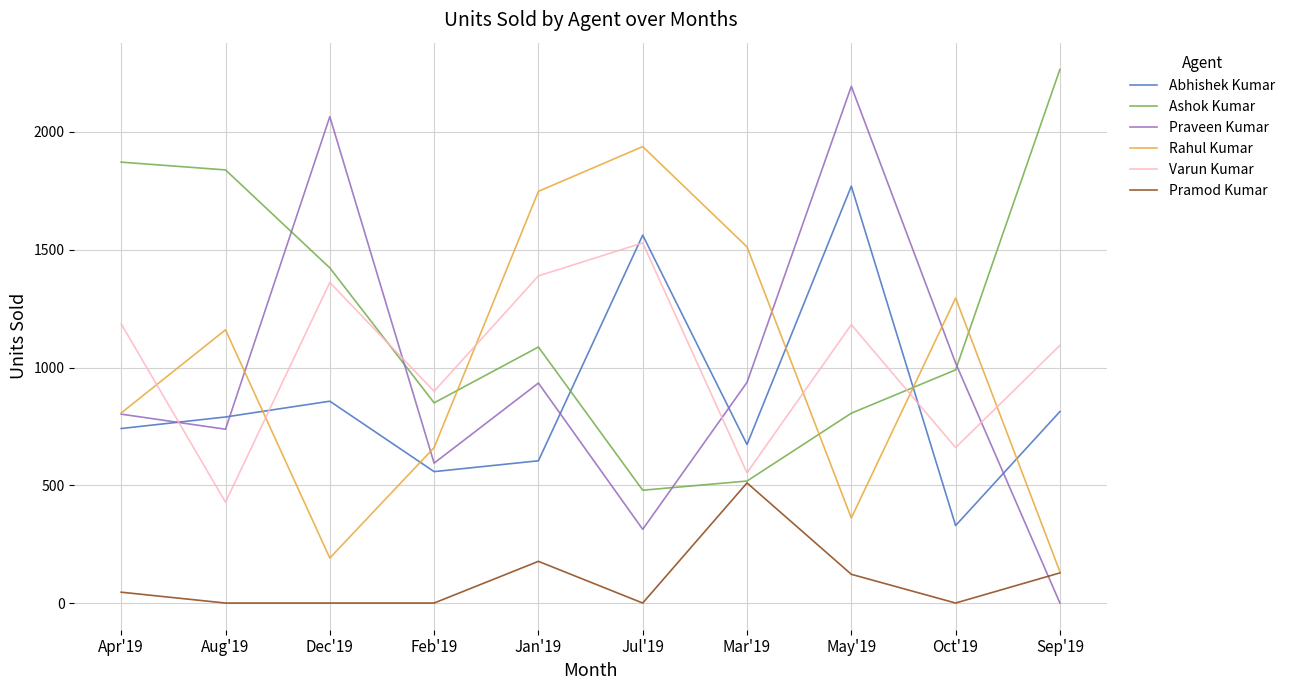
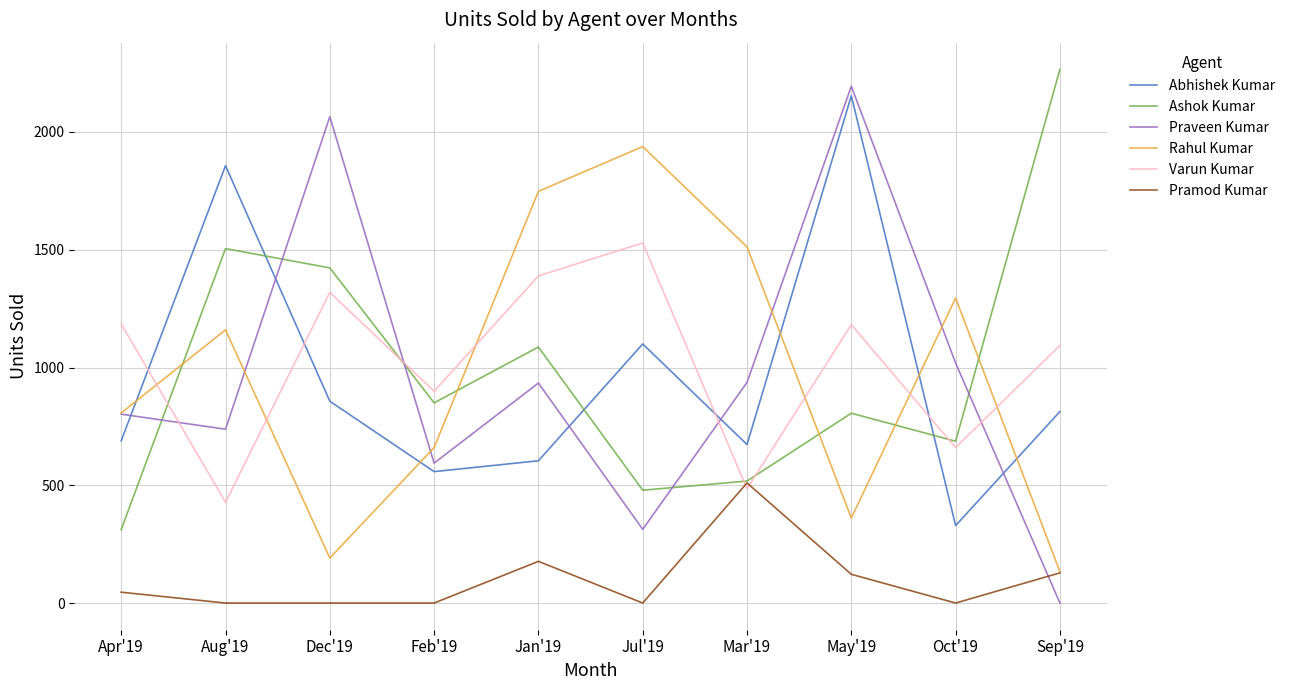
  {
    "Abhishek Kumar": {
-     "Apr'19": 740,
-     "Aug'19": 790,
+     "Apr'19": 690,
+     "Aug'19": 1860,
      "Dec'19": 860,
      "Feb'19": 560,
      "Jan'19": 600,
-     "Jul'19": 1560,
+     "Jul'19": 1100,
      "Mar'19": 670,
-     "May'19": 1770,
+     "May'19": 2150,
      "Oct'19": 330,
      "Sep'19": 810
    },
    "Ashok Kumar": {
-     "Apr'19": 1870,
-     "Aug'19": 1840,
+     "Apr'19": 310,
+     "Aug'19": 1510,
      "Dec'19": 1420,
      "Feb'19": 850,
      "Jan'19": 1090,
      "Jul'19": 480,
      "May'19": 810,
-     "Oct'19": 990,
+     "Oct'19": 690,
      "Sep'19": 2270
    },
    "Praveen Kumar": {
      "Aug'19": 740,
      "Dec'19": 2070,
      "Feb'19": 590,
      "Jan'19": 930,
      "Jul'19": 310,
      "Mar'19": 940,
      "May'19": 2190,
      "Oct'19": 1020,
      "Sep'19": 0
    },
    "Rahul Kumar": {
      "Aug'19": 1160,
      "Dec'19": 190,
      "Feb'19": 660,
      "Jan'19": 1750,
      "Jul'19": 1940,
      "Mar'19": 1510,
      "May'19": 360,
      "Oct'19": 1300
    },
    "Varun Kumar": {
      "Apr'19": 1190,
      "Aug'19": 430,
-     "Dec'19": 1360,
+     "Dec'19": 1320,
      "Feb'19": 900,
      "Jan'19": 1390,
      "Jul'19": 1530,
-     "Mar'19": 550,
+     "Mar'19": 490,
      "May'19": 1180,
      "Oct'19": 660,
      "Sep'19": 1090
    },
    "Pramod Kumar": {
      "Apr'19": 50,
      "Aug'19": 0,
      "Dec'19": 0,
      "Feb'19": 0,
      "Jan'19": 180,
      "Jul'19": 0,
      "May'19": 120,
      "Oct'19": 0
    }
  }
